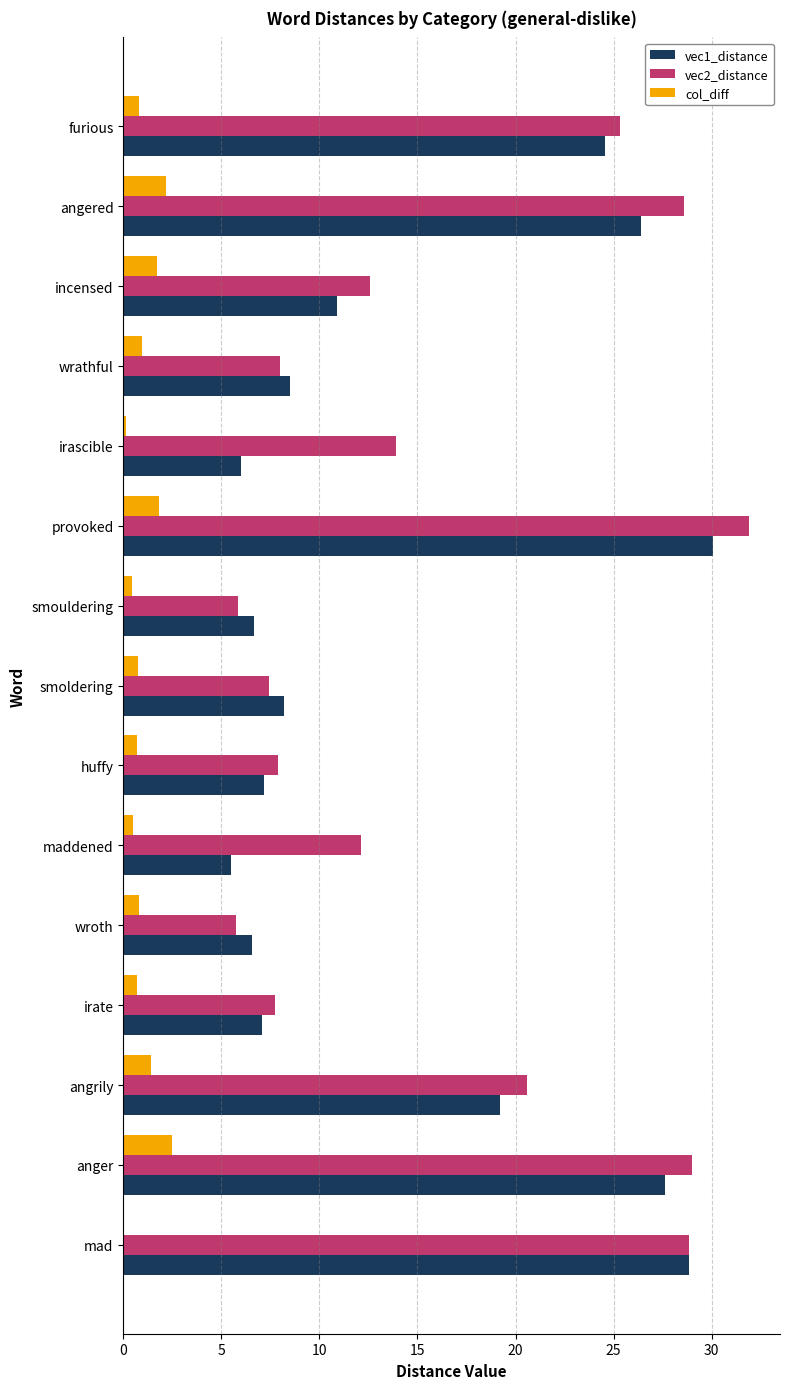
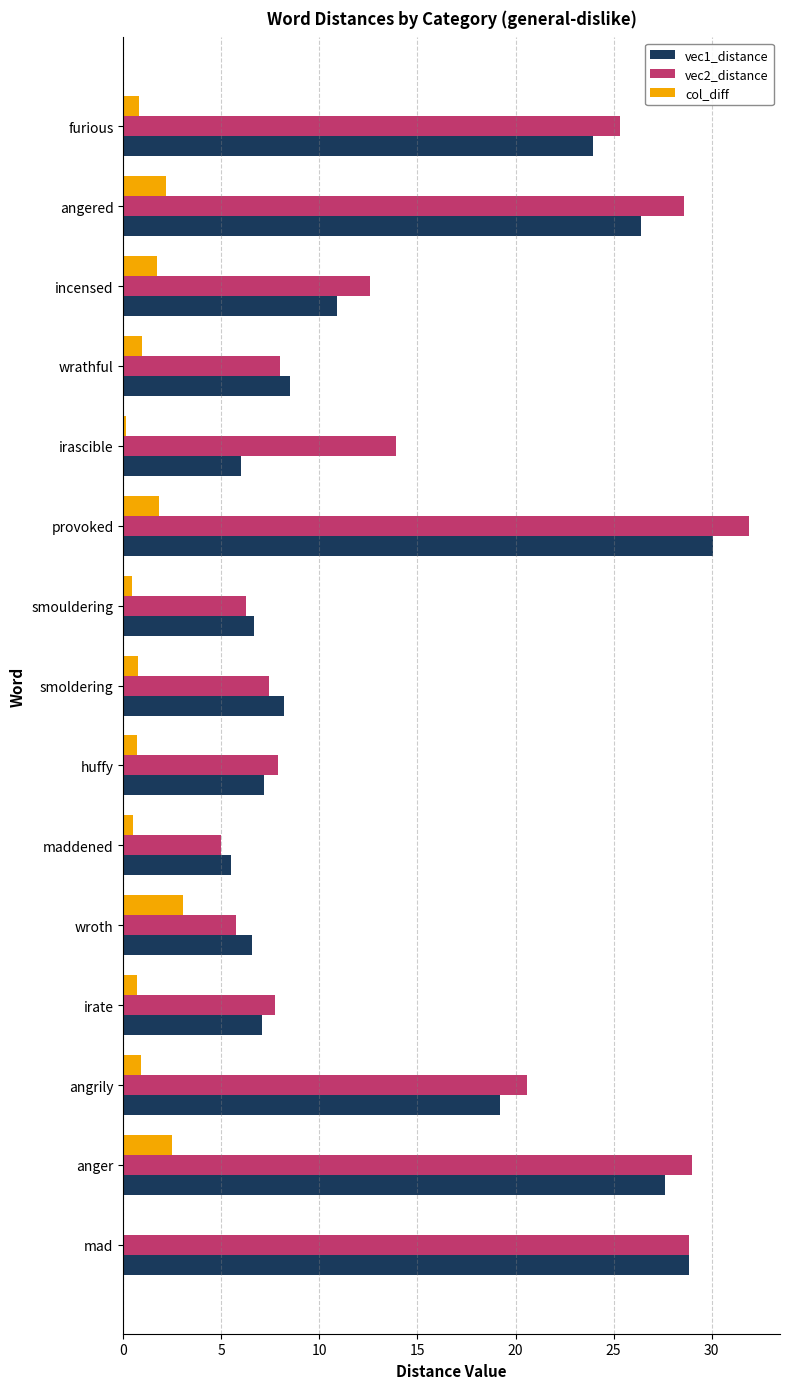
  {
    "vec1_distance": {
-     "furious": 24.5,
+     "furious": 24.0,
      "angered": 26.4,
      "incensed": 10.9,
      "wrathful": 8.5,
      "irascible": 6.0,
      "provoked": 30.0,
      "smouldering": 6.7,
      "smoldering": 8.2,
      "huffy": 7.2,
      "maddened": 5.5,
      "wroth": 6.6,
      "irate": 7.1,
      "angrily": 19.2,
      "anger": 27.6,
      "mad": 28.9
    },
    "vec2_distance": {
      "furious": 25.3,
      "angered": 28.6,
      "incensed": 12.6,
      "wrathful": 8.0,
      "irascible": 13.9,
      "provoked": 31.9,
-     "smouldering": 5.8,
+     "smouldering": 6.3,
      "smoldering": 7.4,
      "huffy": 7.9,
-     "maddened": 12.1,
+     "maddened": 5.0,
      "wroth": 5.8,
      "irate": 7.7,
      "angrily": 20.6,
      "anger": 29.0,
      "mad": 28.9
    },
    "col_diff": {
      "furious": 0.8,
      "angered": 2.2,
      "incensed": 1.7,
      "wrathful": 0.9,
      "provoked": 1.8,
      "smouldering": 0.4,
      "smoldering": 0.8,
      "huffy": 0.7,
      "maddened": 0.5,
-     "wroth": 0.8,
+     "wroth": 3.0,
      "irate": 0.7,
-     "angrily": 1.4,
+     "angrily": 0.9,
      "anger": 2.5
    }
  }
